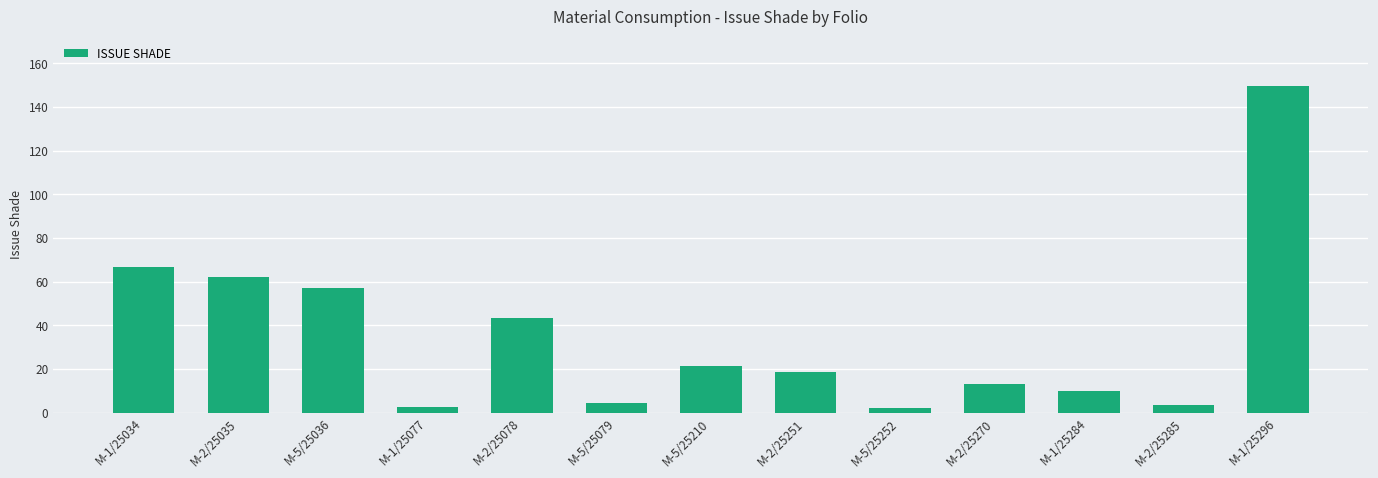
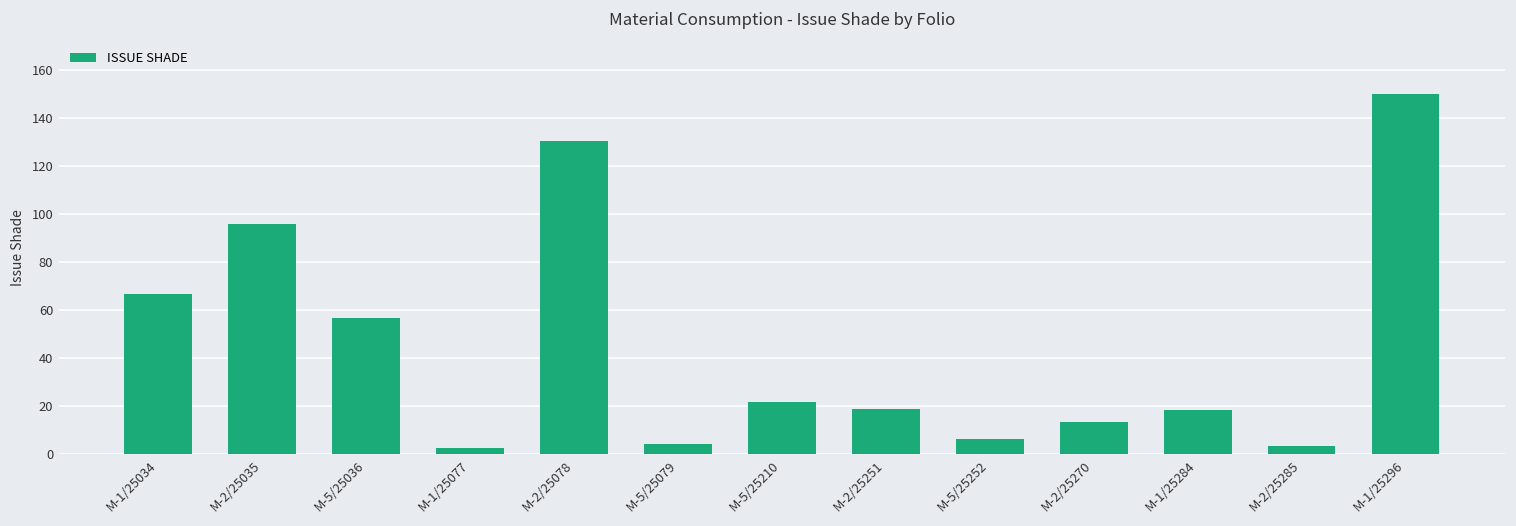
  {
    "M-1/25034": 67,
-   "M-2/25035": 62,
+   "M-2/25035": 96,
    "M-5/25036": 57,
    "M-1/25077": 3,
-   "M-2/25078": 43,
+   "M-2/25078": 130,
    "M-5/25079": 4,
    "M-5/25210": 22,
    "M-2/25251": 19,
-   "M-5/25252": 2,
+   "M-5/25252": 6,
    "M-2/25270": 13,
-   "M-1/25284": 10,
+   "M-1/25284": 18,
    "M-2/25285": 4,
    "M-1/25296": 150
  }
